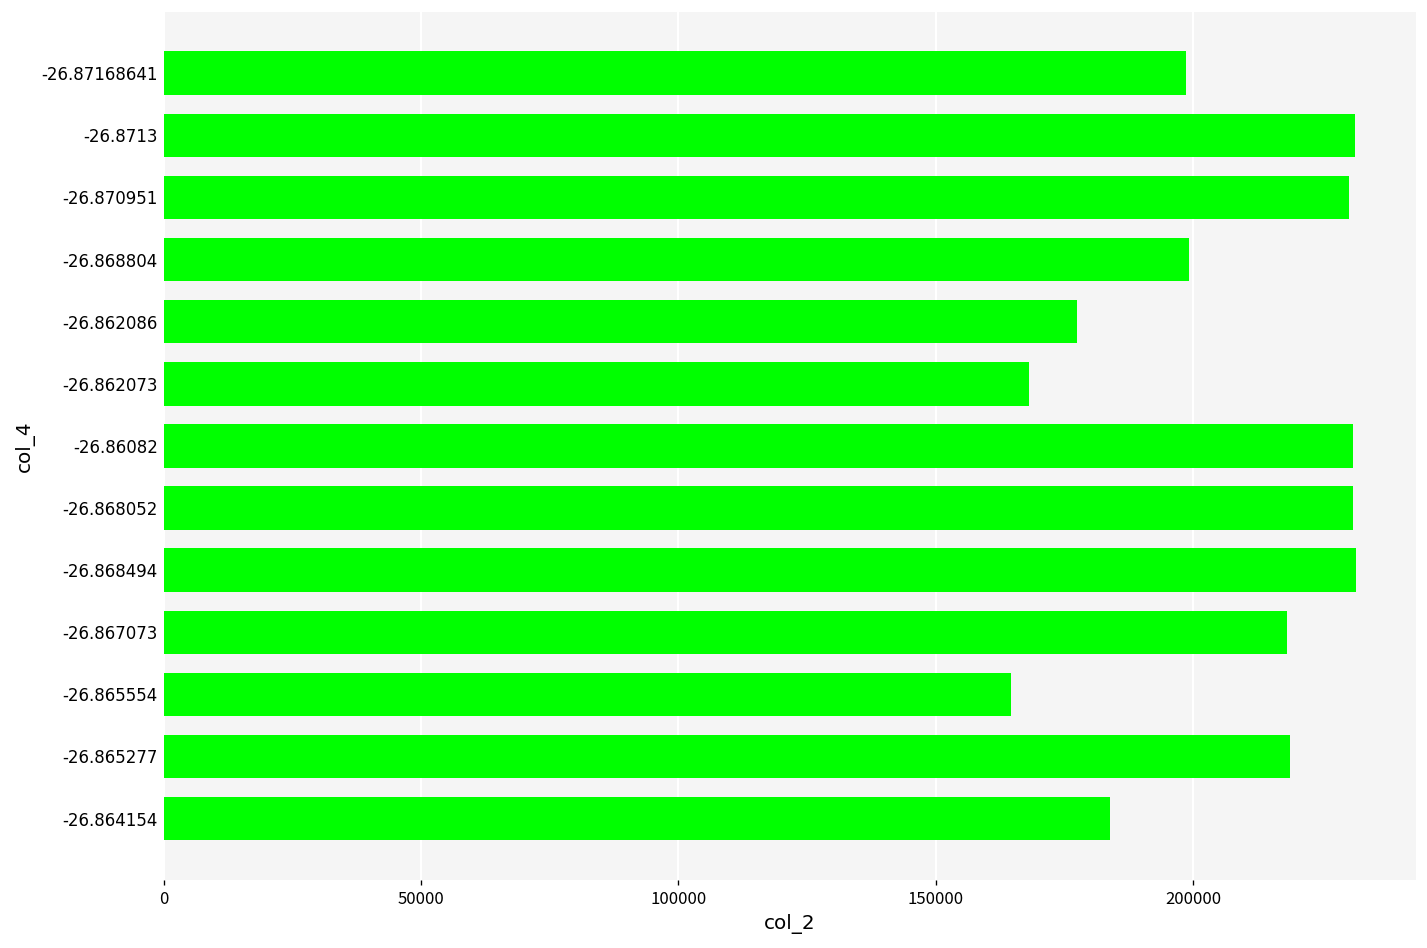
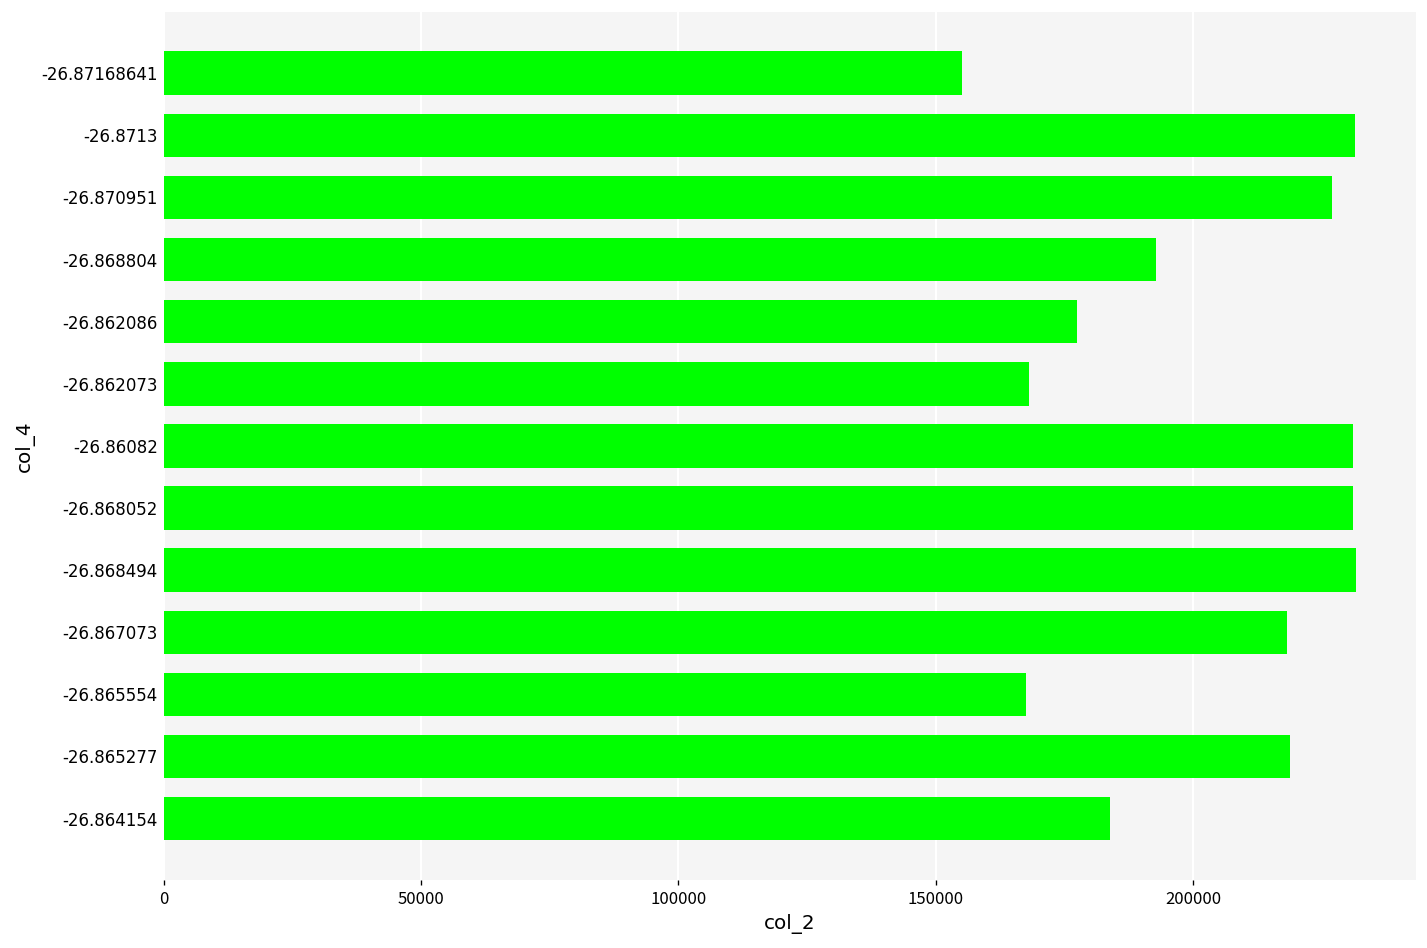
  {
-   "-26.87168641": 199000,
+   "-26.87168641": 155000,
    "-26.8713": 231000,
-   "-26.870951": 230000,
-   "-26.868804": 199000,
+   "-26.870951": 227000,
+   "-26.868804": 193000,
    "-26.862086": 177000,
    "-26.862073": 168000,
    "-26.86082": 231000,
    "-26.868052": 231000,
    "-26.868494": 232000,
    "-26.867073": 218000,
-   "-26.865554": 165000,
+   "-26.865554": 167000,
    "-26.865277": 219000,
    "-26.864154": 184000
  }
